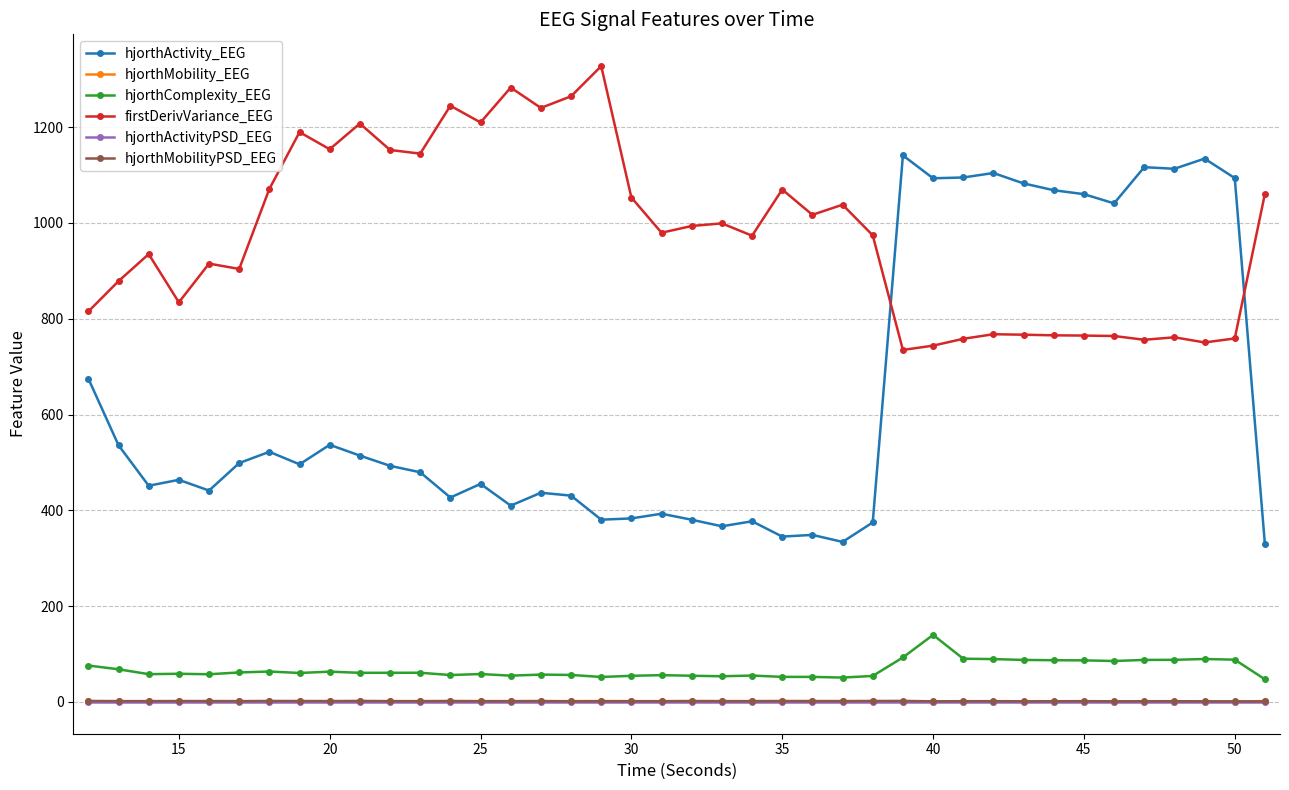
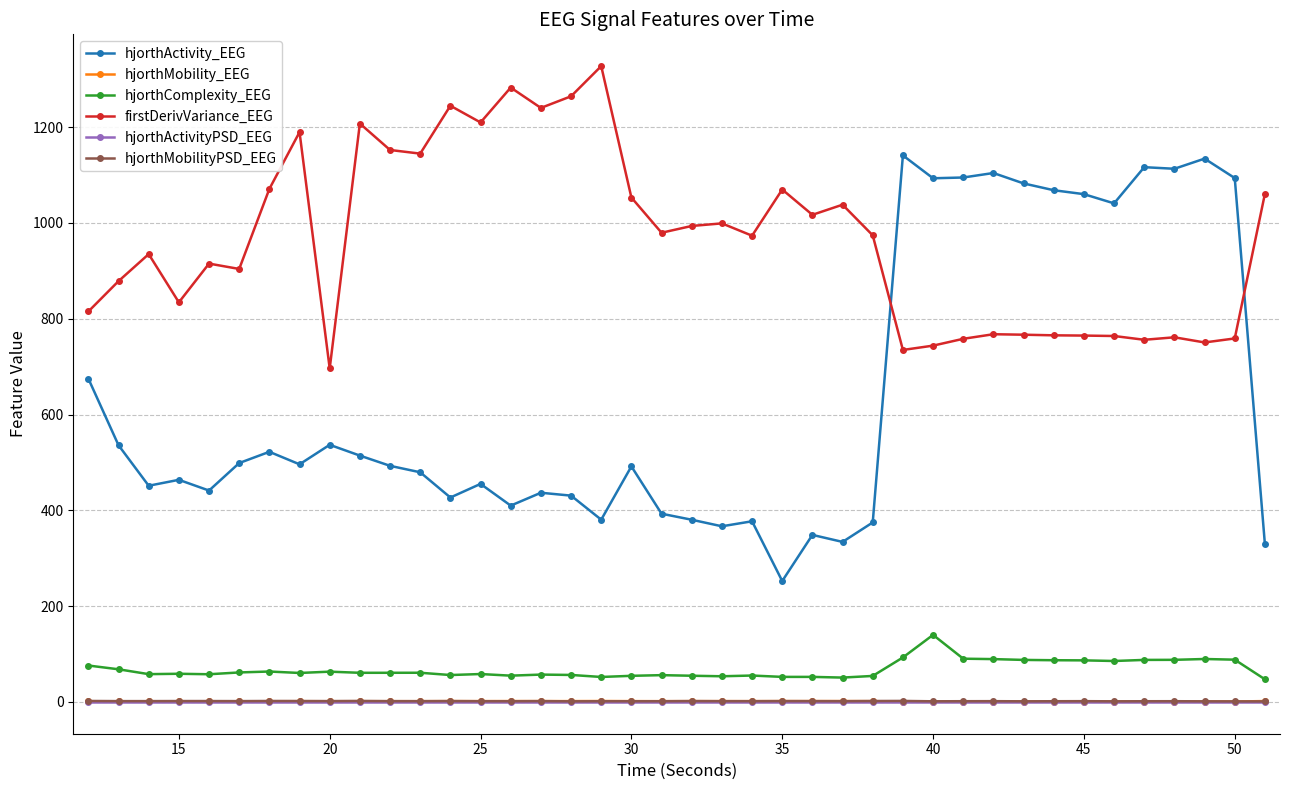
  {
    "hjorthActivity_EEG": {
      "15": 460,
      "20": 540,
      "25": 460,
-     "30": 380,
-     "35": 350,
+     "30": 490,
+     "35": 250,
      "40": 1090,
      "45": 1060,
      "50": 1090
    },
    "hjorthComplexity_EEG": {
      "15": 60,
      "20": 60,
      "25": 60,
      "30": 50,
      "35": 50,
      "40": 140,
      "45": 90,
      "50": 90
    },
    "firstDerivVariance_EEG": {
      "15": 830,
-     "20": 1150,
+     "20": 700,
      "25": 1210,
      "30": 1050,
      "35": 1070,
      "40": 740,
      "45": 760,
      "50": 760
    }
  }
